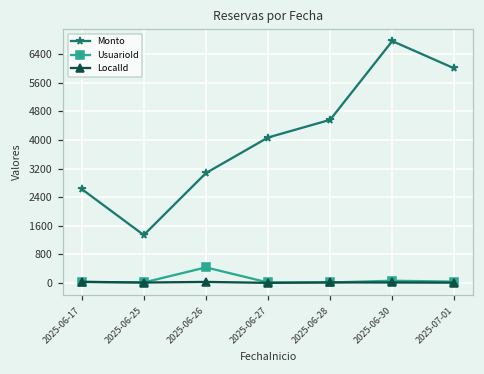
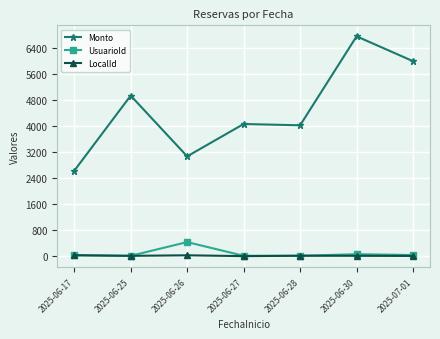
  {
    "Monto": {
      "2025-06-17": 2600,
-     "2025-06-25": 1300,
+     "2025-06-25": 4900,
      "2025-06-26": 3100,
      "2025-06-27": 4100,
-     "2025-06-28": 4600,
+     "2025-06-28": 4000,
      "2025-06-30": 6800,
      "2025-07-01": 6000
    },
    "UsuarioId": {
      "2025-06-26": 400
    },
    "LocalId": {
      "2025-06-26": 0
    }
  }
